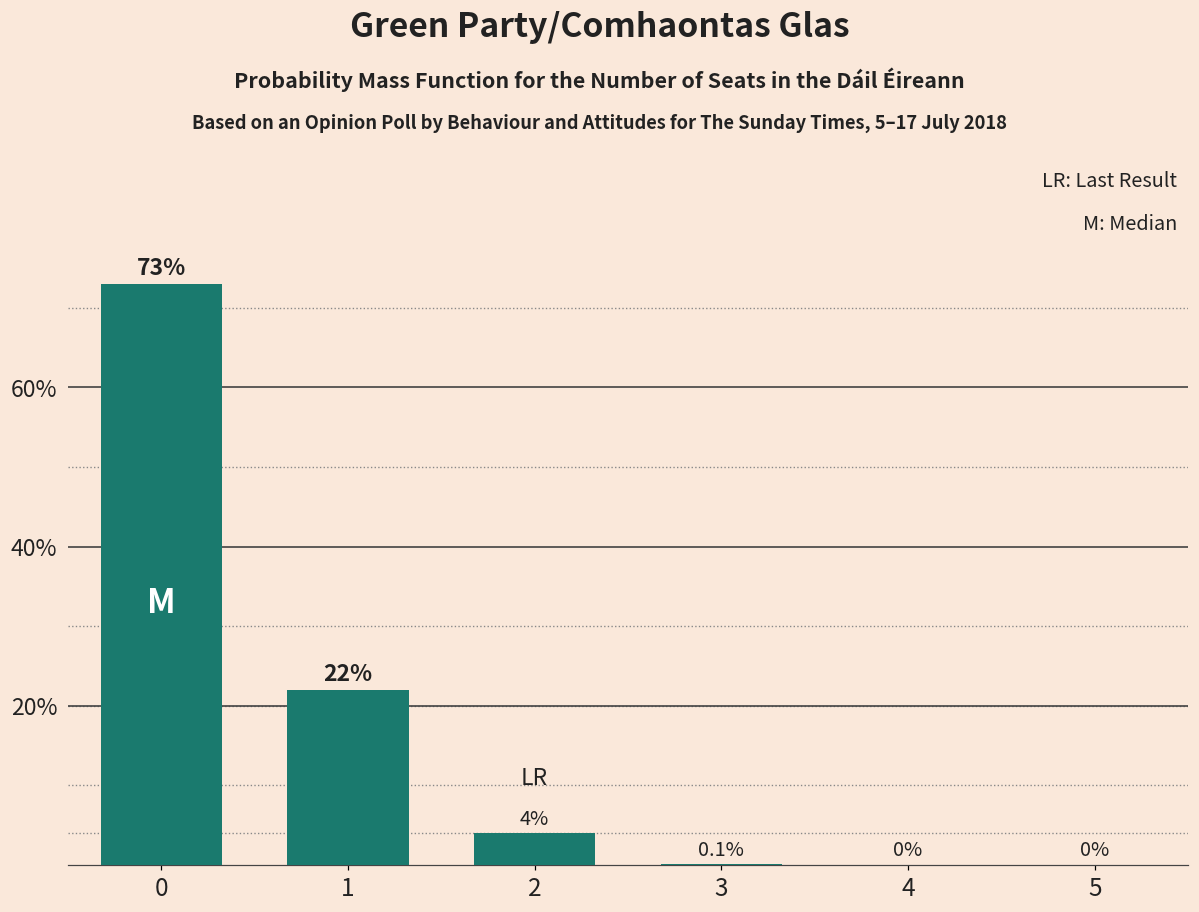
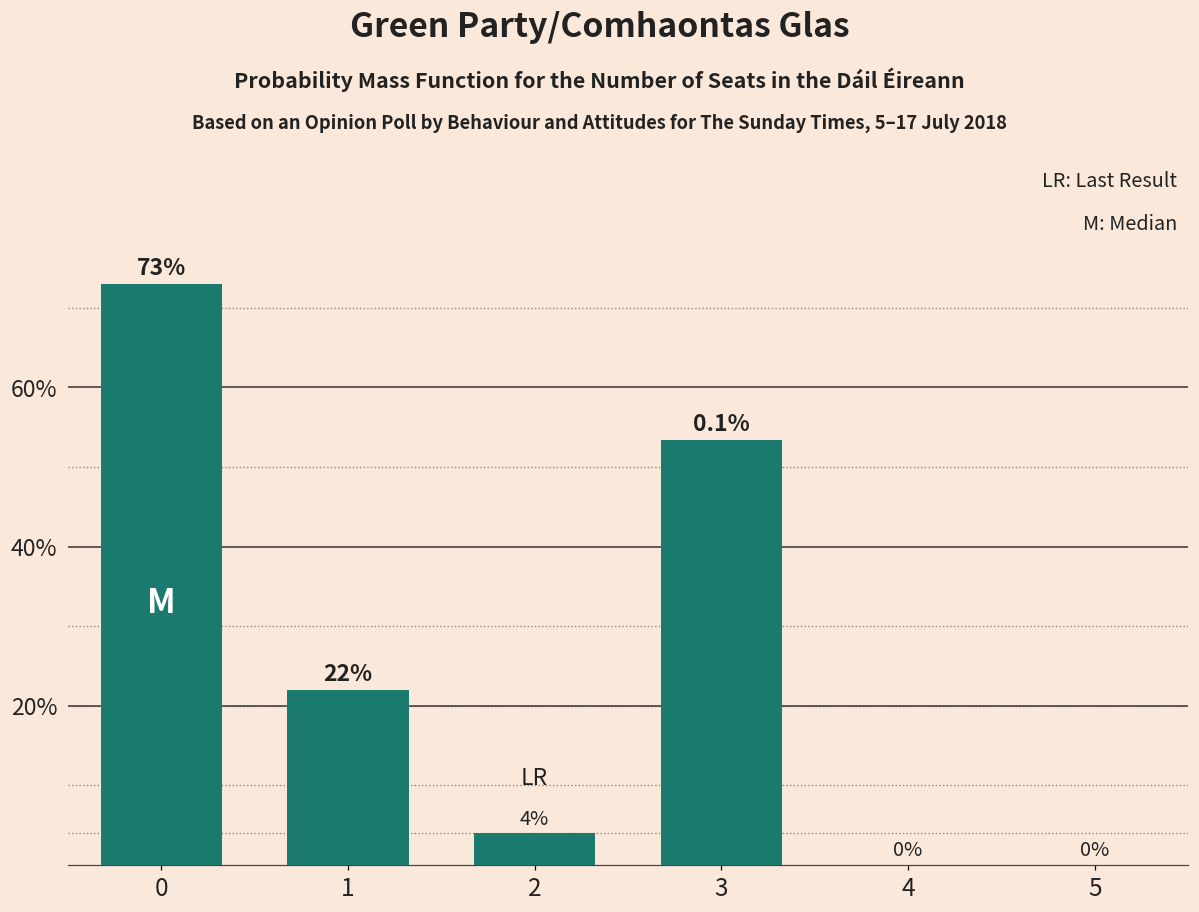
  {
-   "3": "0%"
+   "3": "53%"
  }
